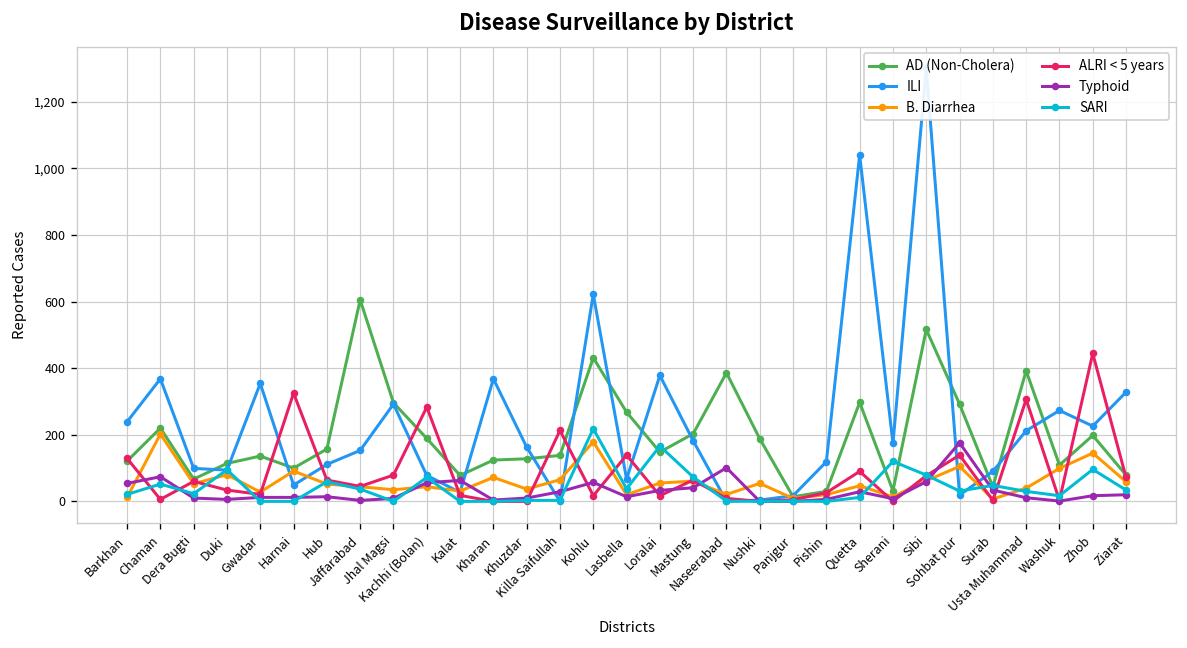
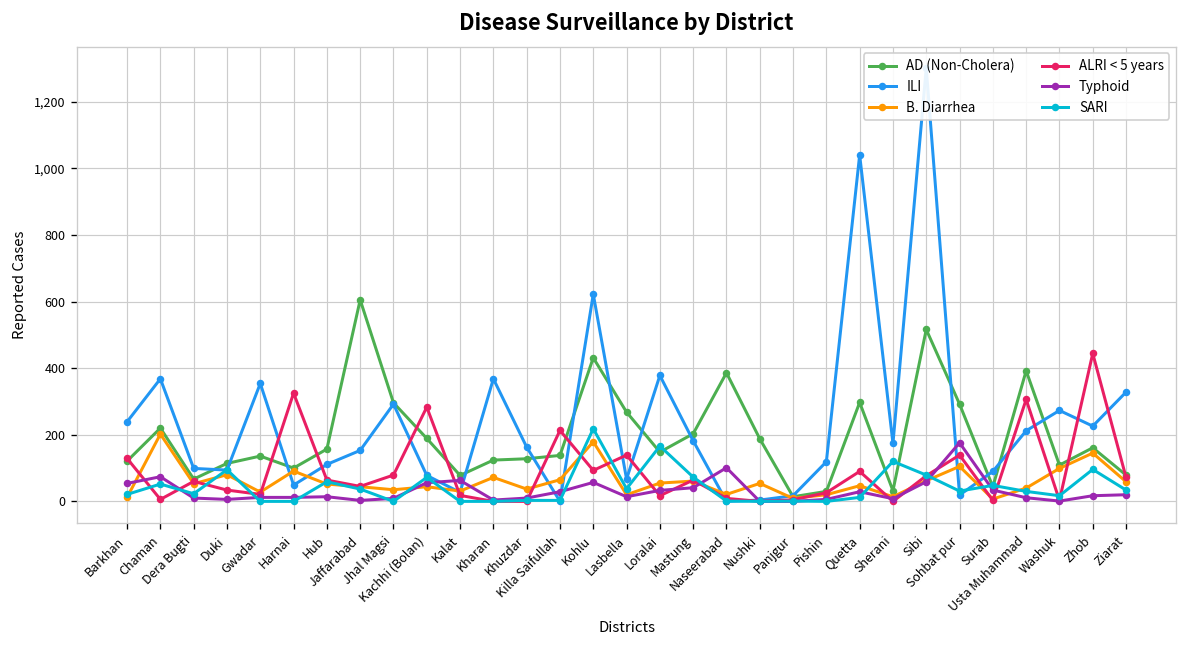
  {
    "AD (Non-Cholera)": {
      "Chaman": 220,
      "Duki": 110,
      "Gwadar": 140,
      "Hub": 160,
      "Jaffarabad": 610,
      "Kachhi (Bolan)": 190,
      "Kalat": 80,
      "Kharan": 120,
      "Khuzdar": 130,
      "Killa Saifullah": 140,
      "Kohlu": 430,
      "Lasbella": 270,
      "Loralai": 150,
      "Mastung": 200,
      "Naseerabad": 390,
      "Nushki": 190,
      "Quetta": 300,
      "Sherani": 30,
      "Sibi": 520,
      "Sohbat pur": 290,
      "Usta Muhammad": 390,
      "Washuk": 110,
-     "Zhob": 200
+     "Zhob": 160
    },
    "B. Diarrhea": {
      "Chaman": 200,
      "Duki": 80,
      "Jhal Magsi": 40,
      "Kachhi (Bolan)": 40,
      "Kharan": 70,
      "Khuzdar": 40,
      "Killa Saifullah": 70,
      "Kohlu": 180,
      "Loralai": 60,
      "Naseerabad": 20,
      "Nushki": 50,
      "Quetta": 50,
      "Sohbat pur": 110,
      "Usta Muhammad": 40,
      "Washuk": 100,
      "Zhob": 150,
      "Ziarat": 60
    },
    "ALRI < 5 years": {
      "Chaman": 10,
      "Duki": 30,
      "Harnai": 330,
      "Jhal Magsi": 80,
      "Kachhi (Bolan)": 280,
      "Killa Saifullah": 210,
-     "Kohlu": 20,
+     "Kohlu": 90,
      "Lasbella": 140,
      "Loralai": 20,
      "Quetta": 90,
      "Sohbat pur": 140,
      "Usta Muhammad": 310,
      "Zhob": 440
    },
    "Typhoid": {
      "Barkhan": 50,
      "Chaman": 70,
      "Dera Bugti": 10,
      "Duki": 10,
      "Harnai": 10,
      "Hub": 10,
      "Jaffarabad": 0,
      "Kachhi (Bolan)": 60,
      "Kalat": 60,
      "Killa Saifullah": 30,
      "Kohlu": 60,
      "Loralai": 30,
      "Mastung": 40,
      "Naseerabad": 100,
      "Quetta": 30,
      "Sohbat pur": 180,
      "Surab": 30,
      "Usta Muhammad": 10,
      "Zhob": 20,
      "Ziarat": 20
    }
  }
